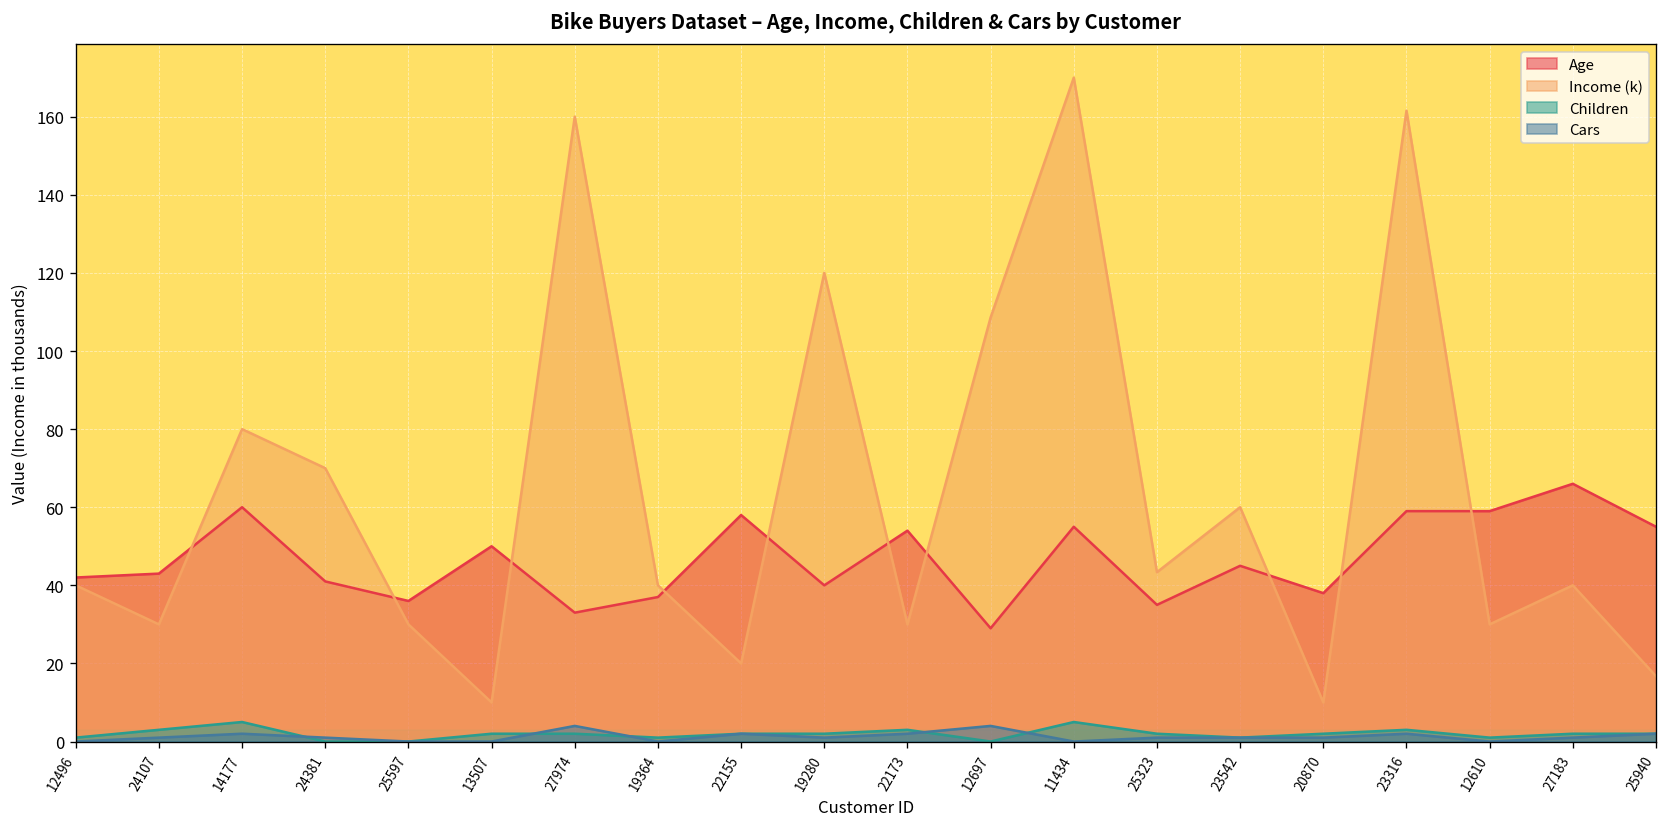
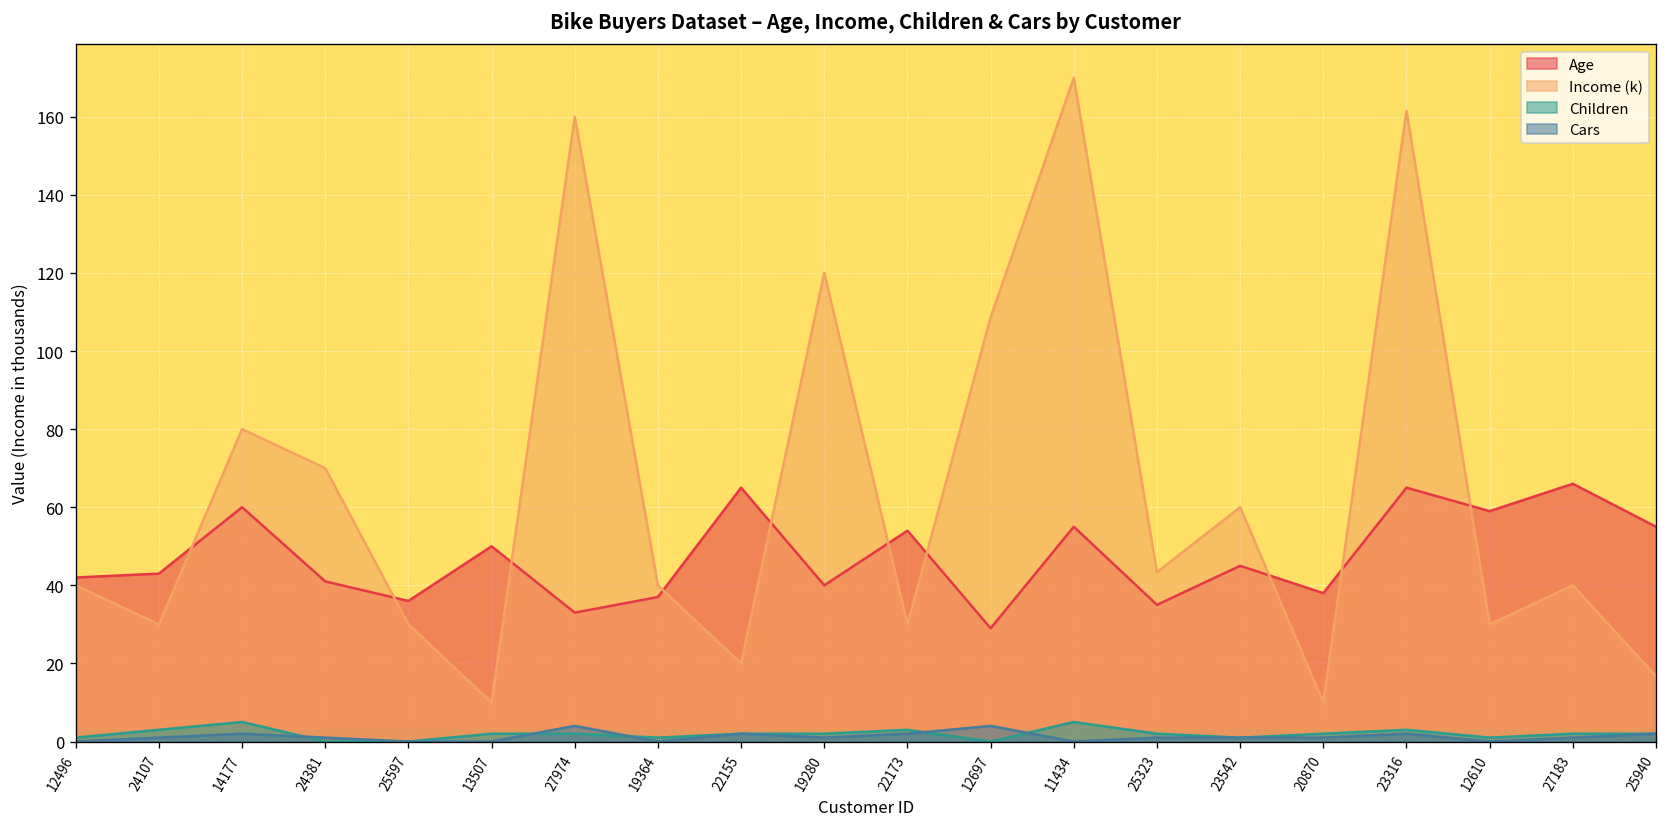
  {
    "Age": {
      "12496": 42,
      "24107": 43,
      "14177": 60,
      "24381": 41,
      "25597": 36,
      "13507": 50,
      "27974": 33,
      "19364": 37,
-     "22155": 58,
+     "22155": 65,
      "19280": 40,
      "22173": 54,
      "12697": 29,
      "11434": 55,
      "25323": 35,
      "23542": 45,
      "20870": 38,
-     "23316": 59,
+     "23316": 65,
      "12610": 59,
      "27183": 66,
      "25940": 55
    },
    "Income (k)": {
      "12496": 40,
      "24107": 30,
      "14177": 80,
      "24381": 70,
      "25597": 30,
      "13507": 10,
      "27974": 160,
      "19364": 40,
      "22155": 20,
      "19280": 120,
      "22173": 30,
      "12697": 109,
      "11434": 170,
      "25323": 43,
      "23542": 60,
      "20870": 10,
      "23316": 162,
      "12610": 30,
      "27183": 40,
      "25940": 17
    }
  }
